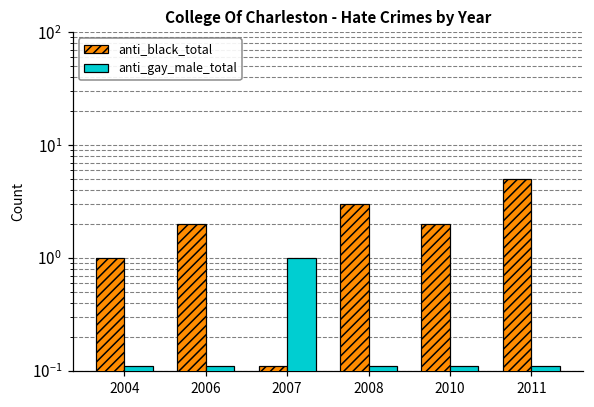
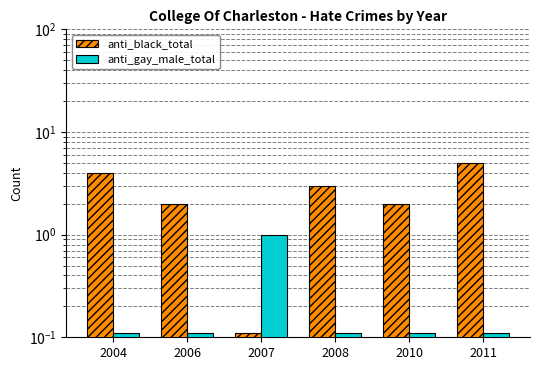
  {
    "anti_black_total": {
-     "2004": 1,
+     "2004": 4,
      "2006": 2,
      "2007": 0.11,
      "2008": 3,
      "2010": 2,
      "2011": 5
    },
    "anti_gay_male_total": {
      "2004": 0.11,
      "2006": 0.11,
      "2007": 1,
      "2008": 0.11,
      "2010": 0.11,
      "2011": 0.11
    }
  }
